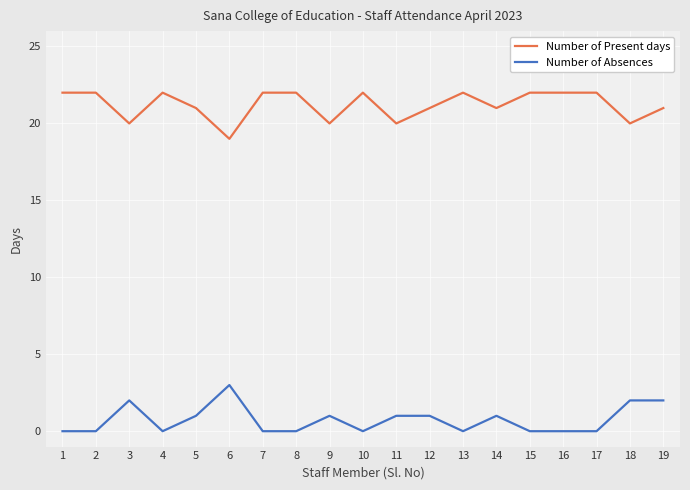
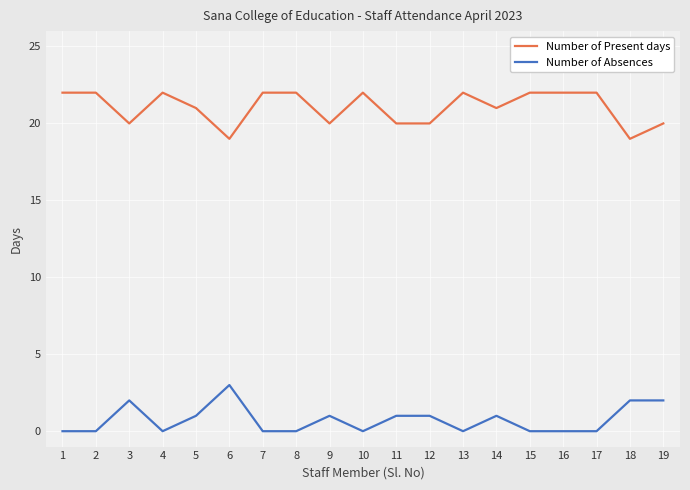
  {
    "Number of Present days": {
      "1": 22,
      "2": 22,
      "3": 20,
      "4": 22,
      "5": 21,
      "6": 19,
      "7": 22,
      "8": 22,
      "9": 20,
      "10": 22,
      "11": 20,
-     "12": 21,
+     "12": 20,
      "13": 22,
      "14": 21,
      "15": 22,
      "16": 22,
      "17": 22,
-     "18": 20,
-     "19": 21
+     "18": 19,
+     "19": 20
    },
    "Number of Absences": {
      "1": 0,
      "2": 0,
      "3": 2,
      "4": 0,
      "5": 1,
      "6": 3,
      "7": 0,
      "8": 0,
      "9": 1,
      "10": 0,
      "11": 1,
      "12": 1,
      "13": 0,
      "14": 1,
      "15": 0,
      "16": 0,
      "17": 0,
      "18": 2,
      "19": 2
    }
  }
